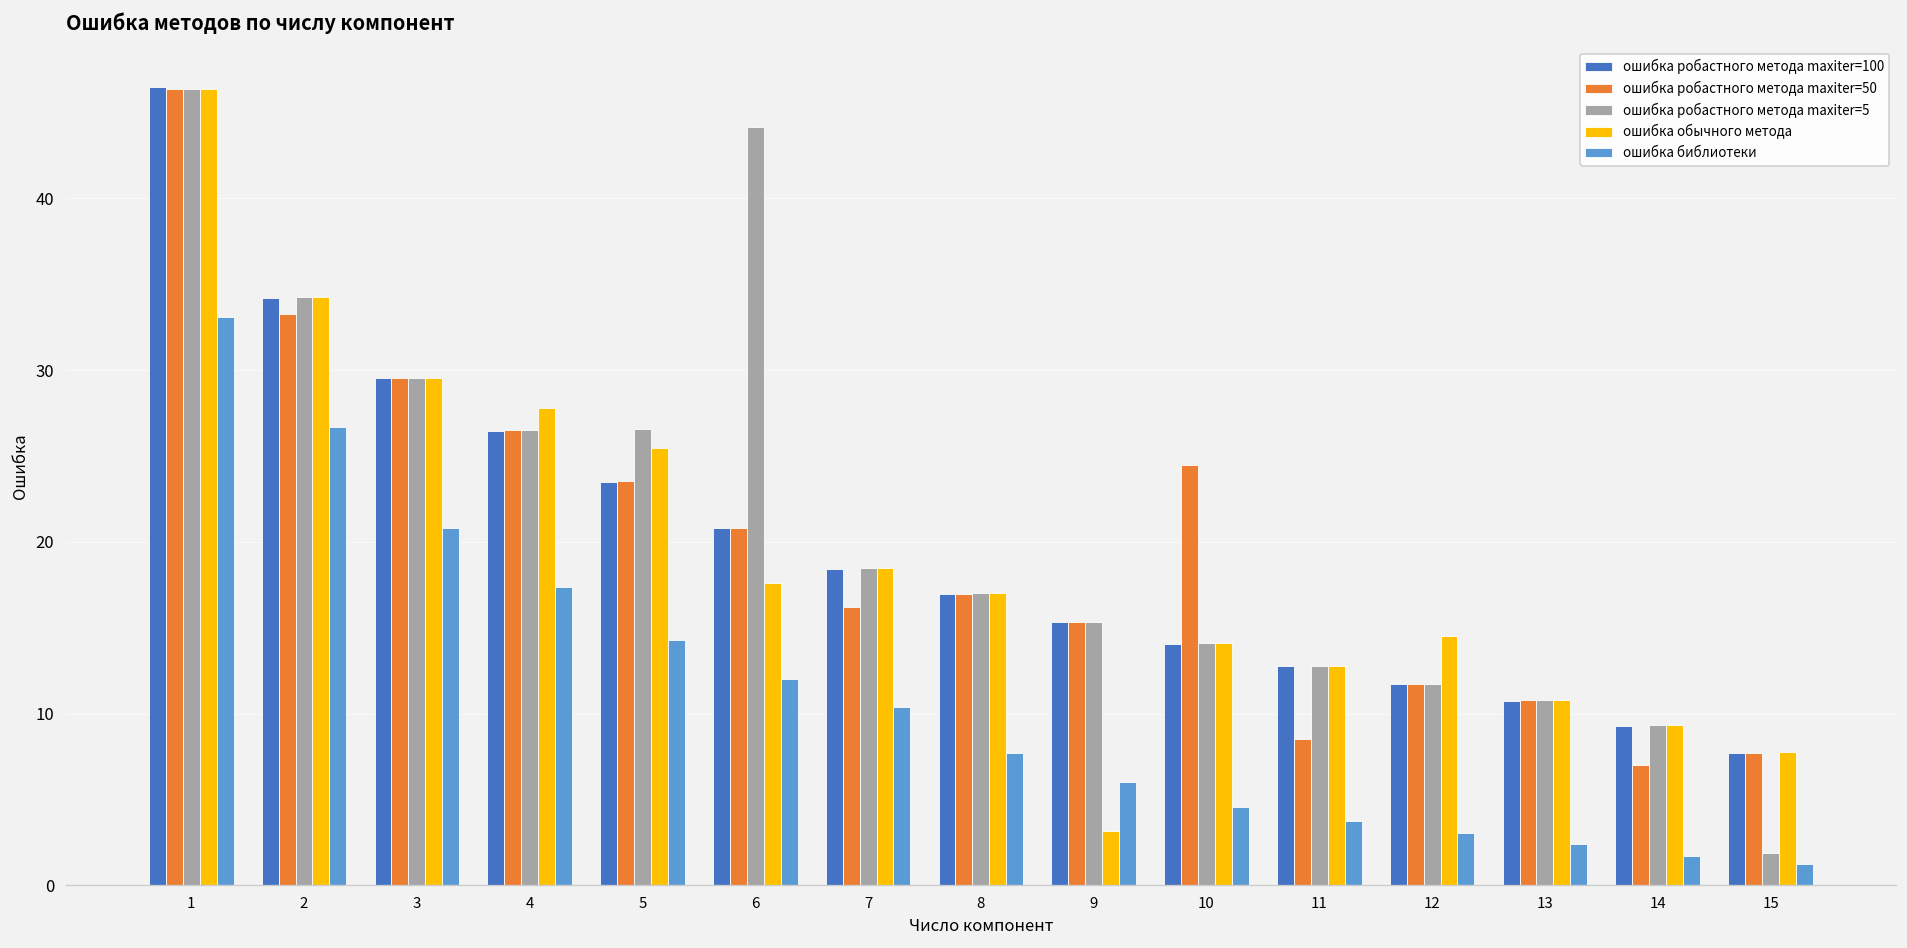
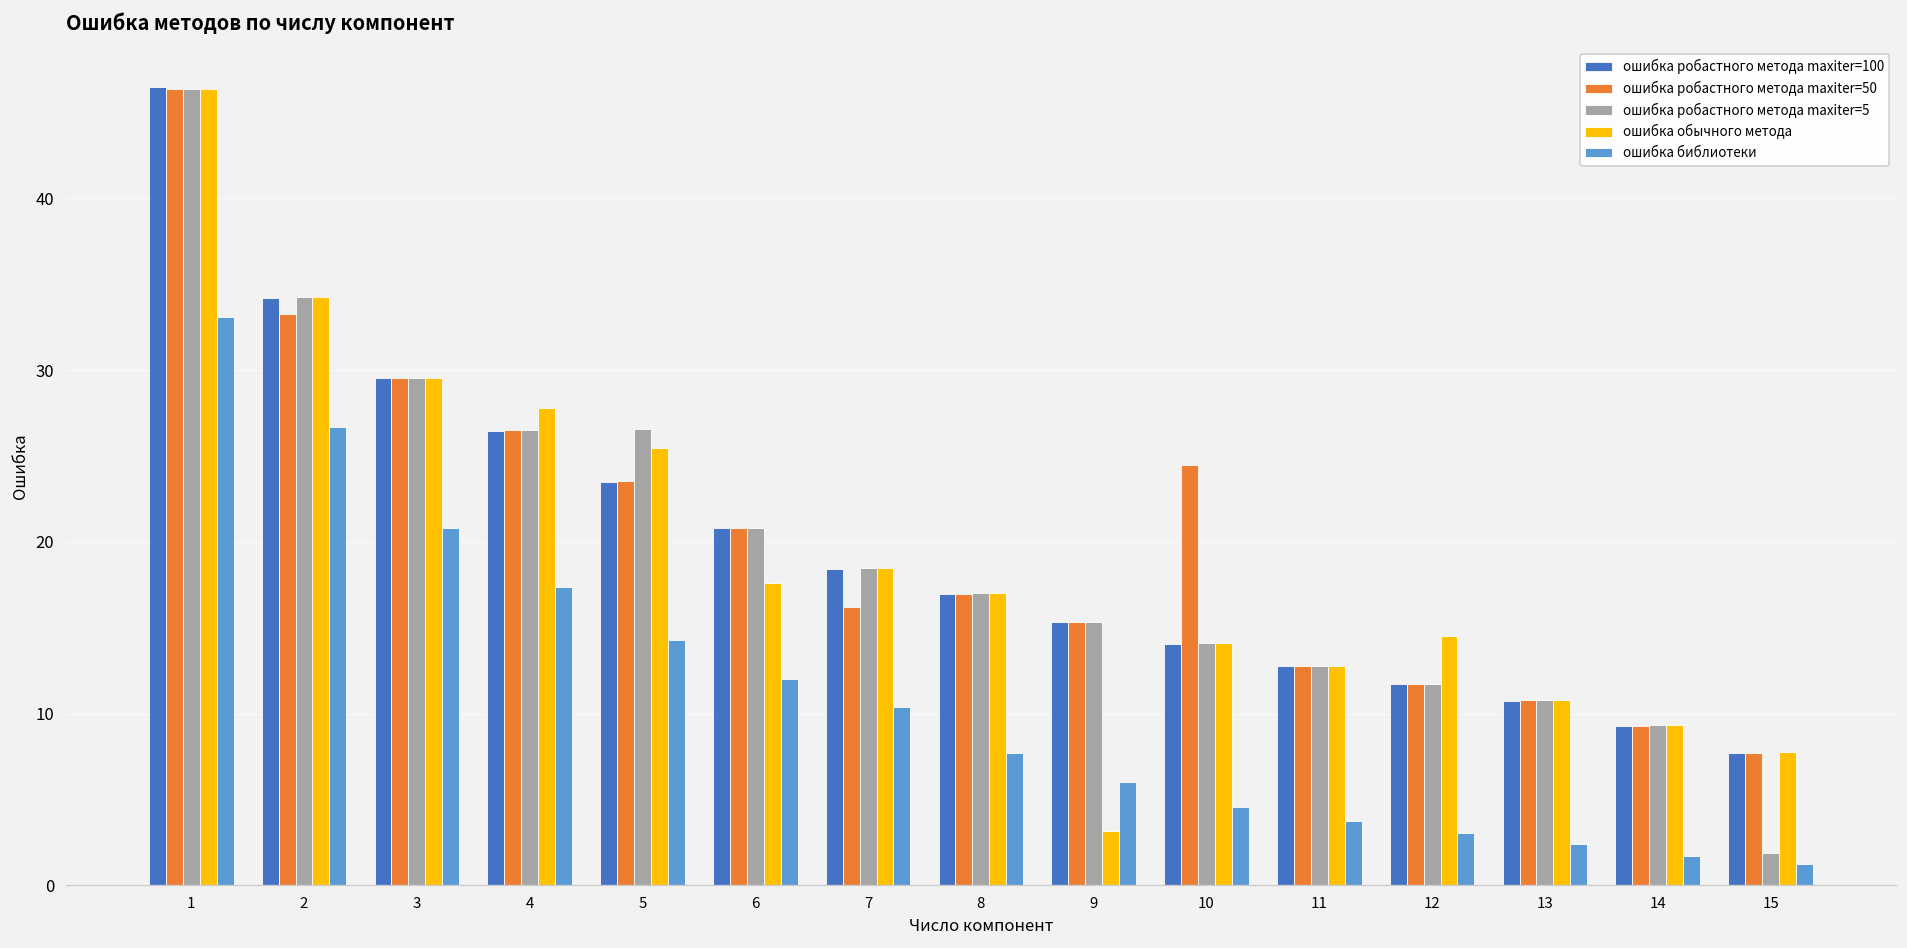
  {
    "ошибка робастного метода maxiter=50": {
      "1": 46.4,
      "2": 33.2,
      "3": 29.5,
      "4": 26.5,
      "5": 23.5,
      "6": 20.8,
      "7": 16.2,
      "8": 17.0,
      "9": 15.3,
      "10": 24.5,
-     "11": 8.5,
+     "11": 12.8,
      "12": 11.7,
      "13": 10.8,
-     "14": 7.0,
+     "14": 9.3,
      "15": 7.7
    },
    "ошибка робастного метода maxiter=5": {
      "1": 46.3,
      "2": 34.3,
      "3": 29.6,
      "4": 26.5,
      "5": 26.6,
-     "6": 44.2,
+     "6": 20.8,
      "7": 18.5,
      "8": 17.0,
      "9": 15.4,
      "10": 14.1,
      "11": 12.8,
      "12": 11.7,
      "13": 10.8,
      "14": 9.3,
      "15": 1.9
    },
    "ошибка обычного метода": {
      "1": 46.3,
      "2": 34.3,
      "3": 29.6,
      "4": 27.8,
      "5": 25.5,
      "6": 17.6,
      "7": 18.5,
      "8": 17.0,
      "9": 3.2,
      "10": 14.1,
      "11": 12.8,
      "12": 14.5,
      "13": 10.8,
      "14": 9.3,
      "15": 7.7
    }
  }
